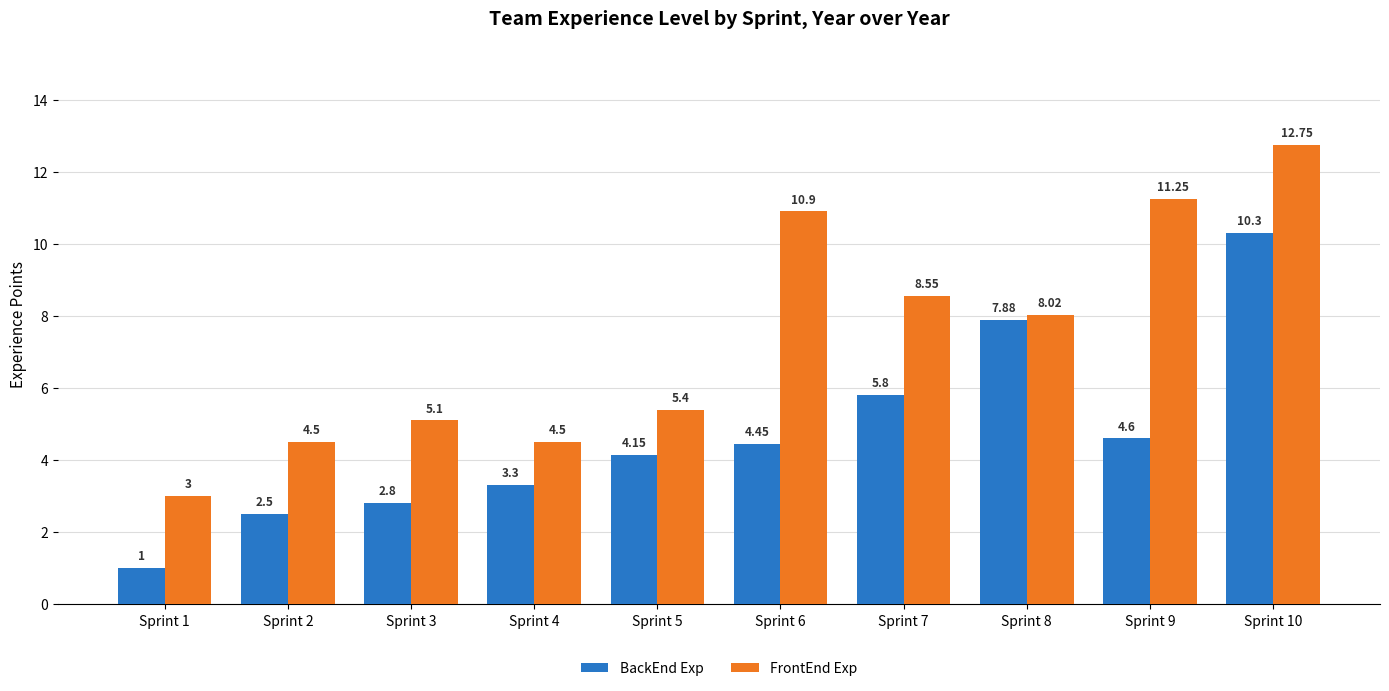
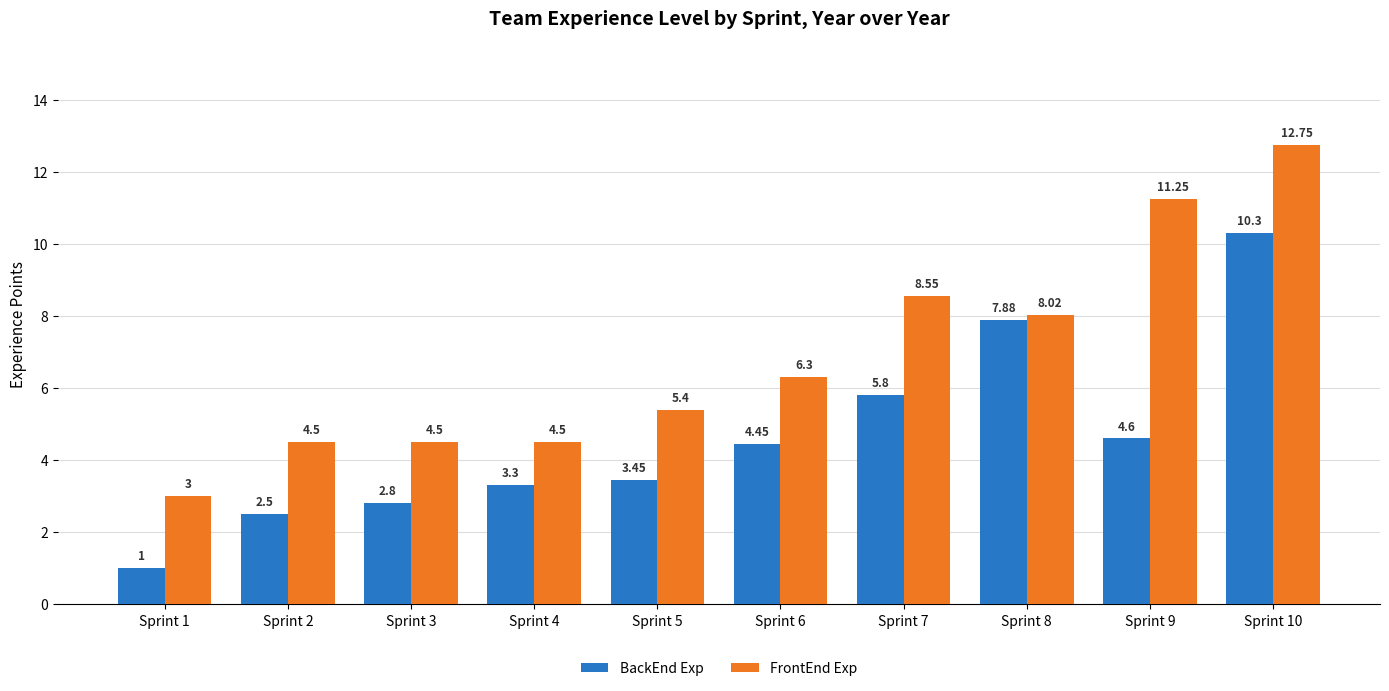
  {
    "BackEnd Exp": {
      "Sprint 1": 1,
      "Sprint 2": 2.5,
      "Sprint 3": 2.8,
      "Sprint 4": 3.3,
-     "Sprint 5": 4.15,
+     "Sprint 5": 3.45,
      "Sprint 6": 4.45,
      "Sprint 7": 5.8,
      "Sprint 8": 7.88,
      "Sprint 9": 4.6,
      "Sprint 10": 10.3
    },
    "FrontEnd Exp": {
      "Sprint 1": 3,
      "Sprint 2": 4.5,
-     "Sprint 3": 5.1,
+     "Sprint 3": 4.5,
      "Sprint 4": 4.5,
      "Sprint 5": 5.4,
-     "Sprint 6": 10.9,
+     "Sprint 6": 6.3,
      "Sprint 7": 8.55,
      "Sprint 8": 8.02,
      "Sprint 9": 11.25,
      "Sprint 10": 12.75
    }
  }
